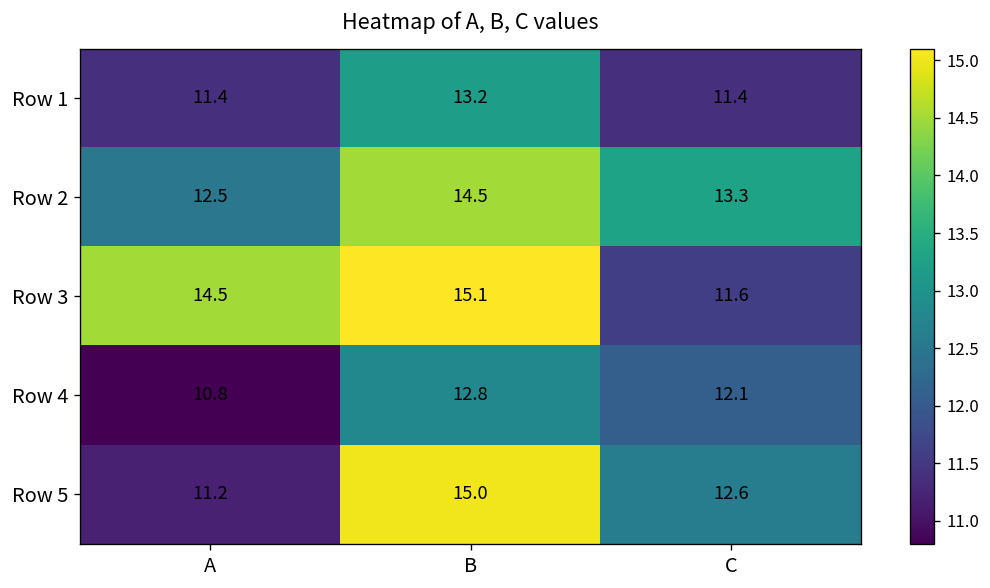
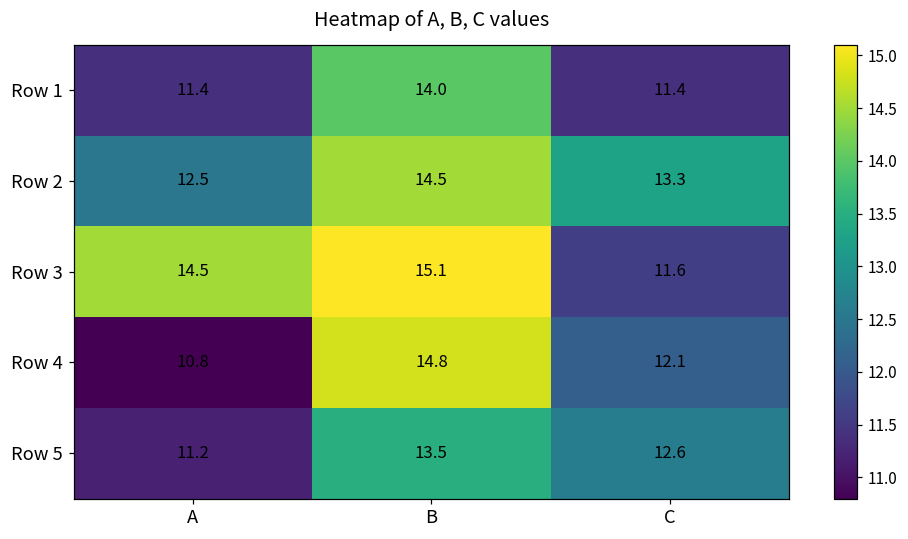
  {
    "Row 1": {
      "A": 11.4,
-     "B": 13.2,
+     "B": 14.0,
      "C": 11.4
    },
    "Row 2": {
      "A": 12.5,
      "B": 14.5,
      "C": 13.3
    },
    "Row 3": {
      "A": 14.5,
      "B": 15.1,
      "C": 11.6
    },
    "Row 4": {
      "A": 10.8,
-     "B": 12.8,
+     "B": 14.8,
      "C": 12.1
    },
    "Row 5": {
      "A": 11.2,
-     "B": 15.0,
+     "B": 13.5,
      "C": 12.6
    }
  }
